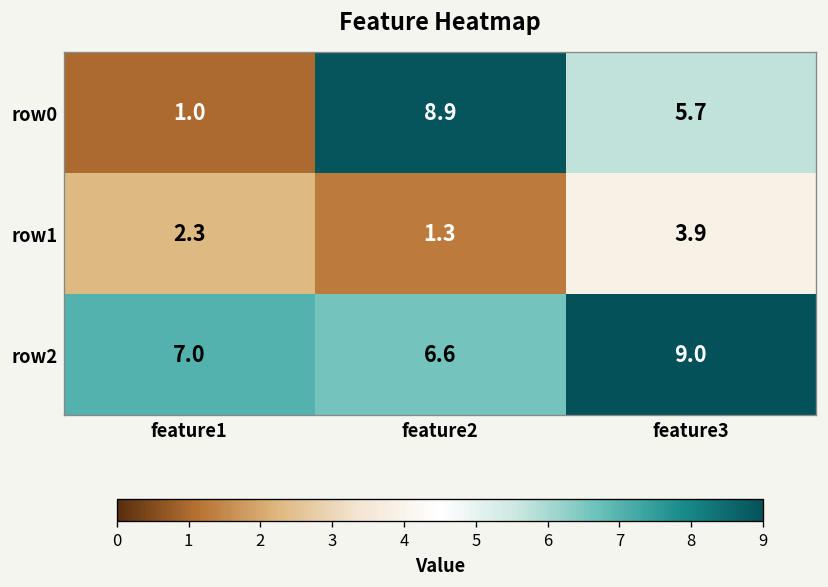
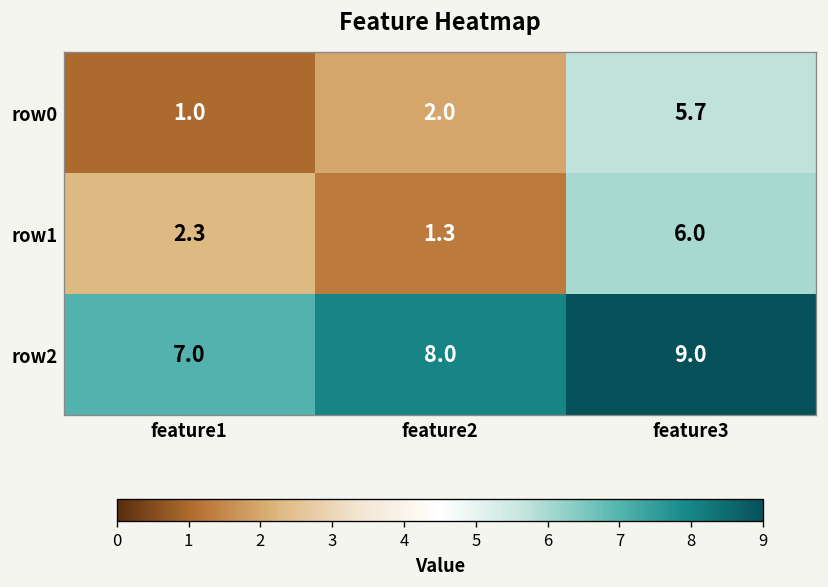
  {
    "row0": {
      "feature1": 1.0,
-     "feature2": 8.9,
+     "feature2": 2.0,
      "feature3": 5.7
    },
    "row1": {
      "feature1": 2.3,
      "feature2": 1.3,
-     "feature3": 3.9
+     "feature3": 6.0
    },
    "row2": {
      "feature1": 7.0,
-     "feature2": 6.6,
+     "feature2": 8.0,
      "feature3": 9.0
    }
  }
